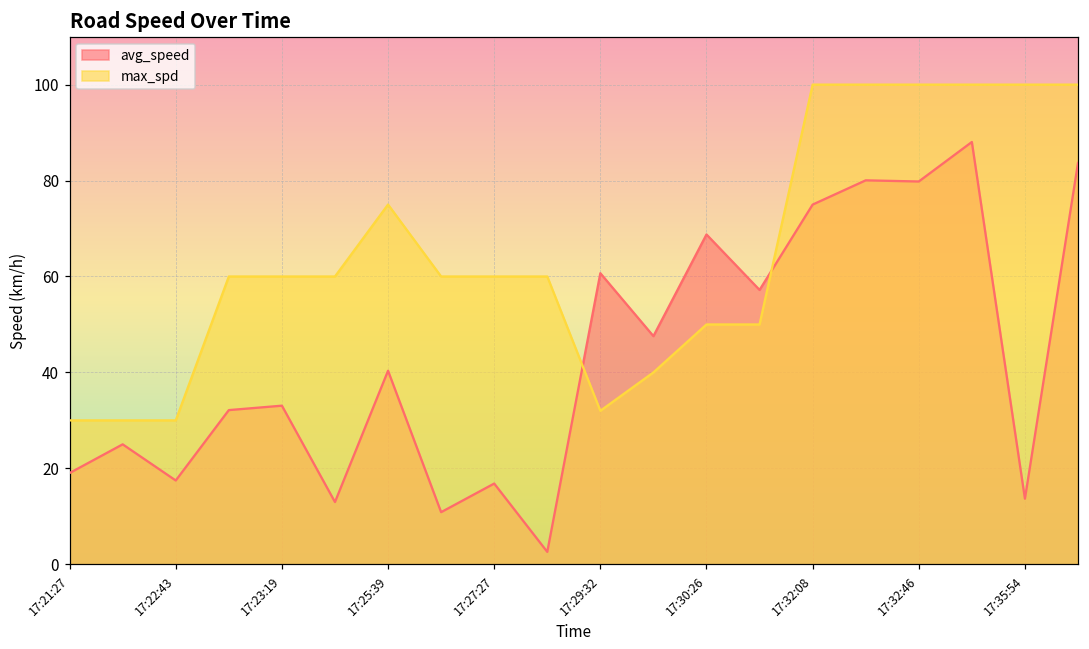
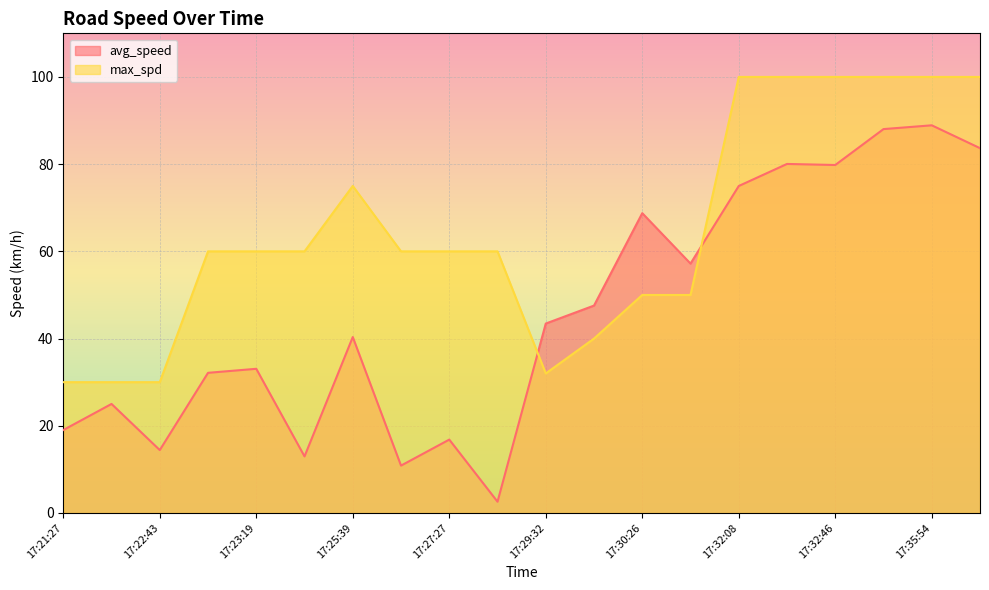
  {
    "avg_speed": {
      "17:21:27": 19,
-     "17:22:43": 17,
+     "17:22:43": 14,
      "17:23:19": 33,
      "17:25:39": 40,
      "17:27:27": 17,
-     "17:29:32": 61,
+     "17:29:32": 43,
      "17:30:26": 69,
      "17:32:08": 75,
      "17:32:46": 80,
-     "17:35:54": 14
+     "17:35:54": 89
    },
    "max_spd": {
      "17:21:27": 30,
      "17:22:43": 30,
      "17:23:19": 60,
      "17:25:39": 75,
      "17:27:27": 60,
      "17:29:32": 32,
      "17:30:26": 50,
      "17:32:08": 100,
      "17:32:46": 100,
      "17:35:54": 100
    }
  }
